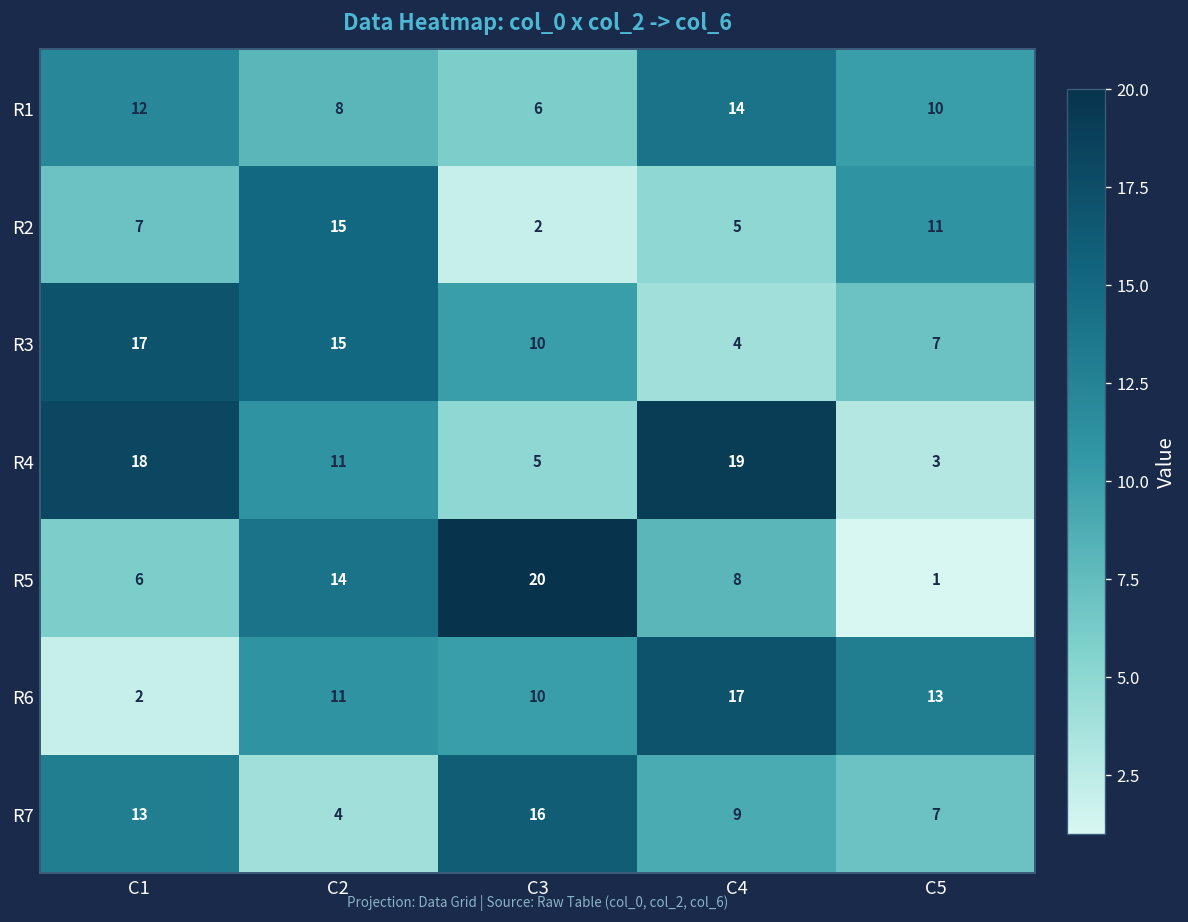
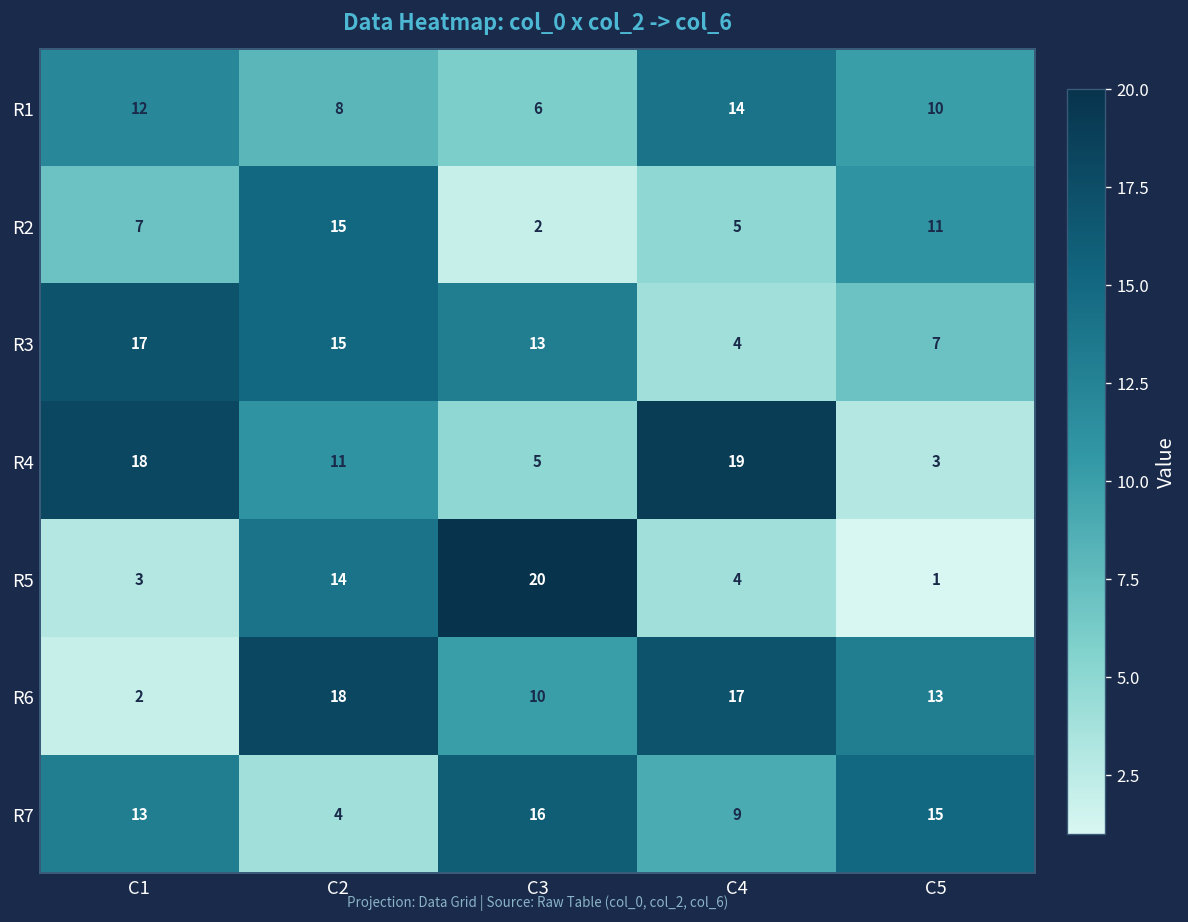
  {
    "R1": {
      "C1": 12,
      "C2": 8,
      "C3": 6,
      "C4": 14,
      "C5": 10
    },
    "R2": {
      "C1": 7,
      "C2": 15,
      "C3": 2,
      "C4": 5,
      "C5": 11
    },
    "R3": {
      "C1": 17,
      "C2": 15,
-     "C3": 10,
+     "C3": 13,
      "C4": 4,
      "C5": 7
    },
    "R4": {
      "C1": 18,
      "C2": 11,
      "C3": 5,
      "C4": 19,
      "C5": 3
    },
    "R5": {
-     "C1": 6,
+     "C1": 3,
      "C2": 14,
      "C3": 20,
-     "C4": 8,
+     "C4": 4,
      "C5": 1
    },
    "R6": {
      "C1": 2,
-     "C2": 11,
+     "C2": 18,
      "C3": 10,
      "C4": 17,
      "C5": 13
    },
    "R7": {
      "C1": 13,
      "C2": 4,
      "C3": 16,
      "C4": 9,
-     "C5": 7
+     "C5": 15
    }
  }
